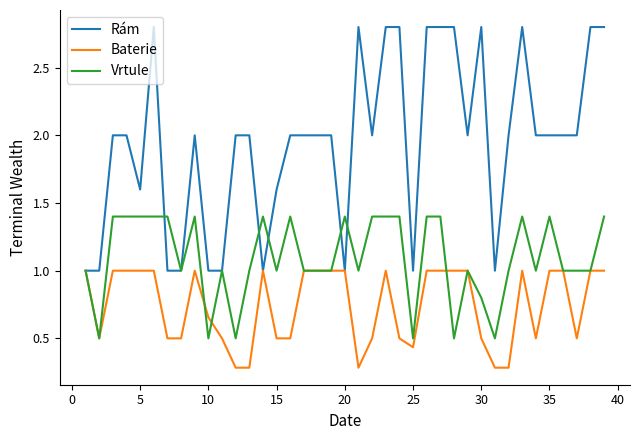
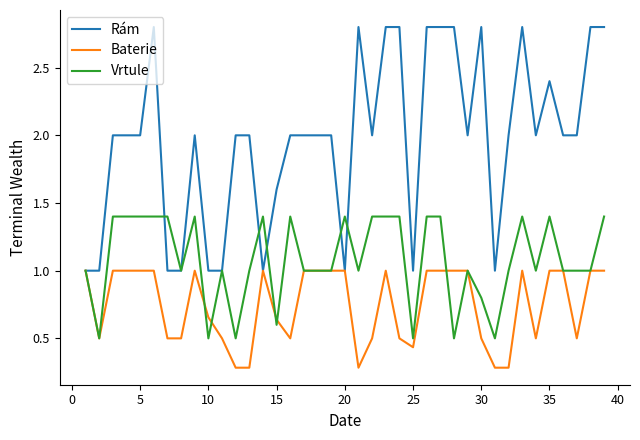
  {
    "Rám": {
-     "5": 1.60,
+     "5": 2.00,
      "10": 1.00,
      "15": 1.60,
      "25": 1.00,
      "30": 2.80,
-     "35": 2.00
+     "35": 2.40
    },
    "Baterie": {
      "5": 1.00,
      "10": 0.66,
-     "15": 0.50,
+     "15": 0.64,
      "25": 0.43,
      "30": 0.50,
      "35": 1.00
    },
    "Vrtule": {
      "5": 1.40,
      "10": 0.50,
-     "15": 1.00,
+     "15": 0.60,
      "20": 1.40,
      "25": 0.50,
      "30": 0.80,
      "35": 1.40
    }
  }
